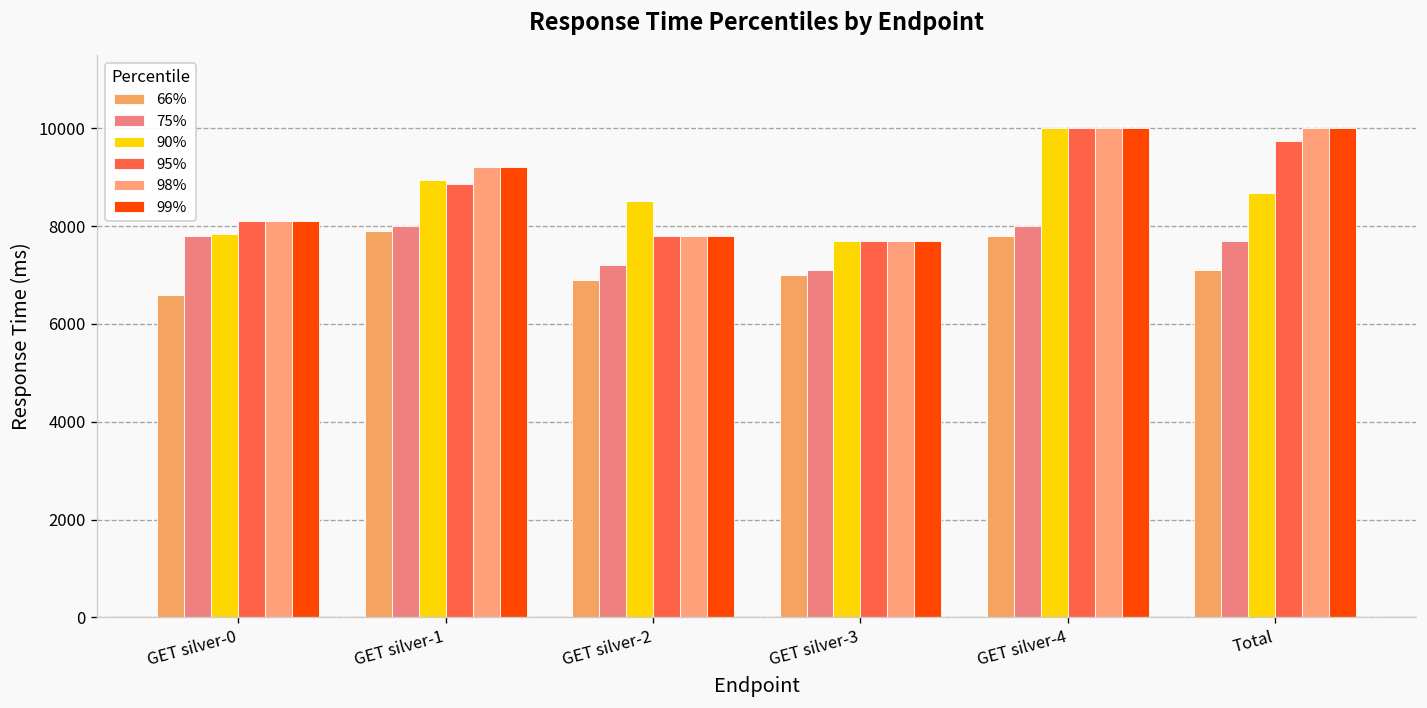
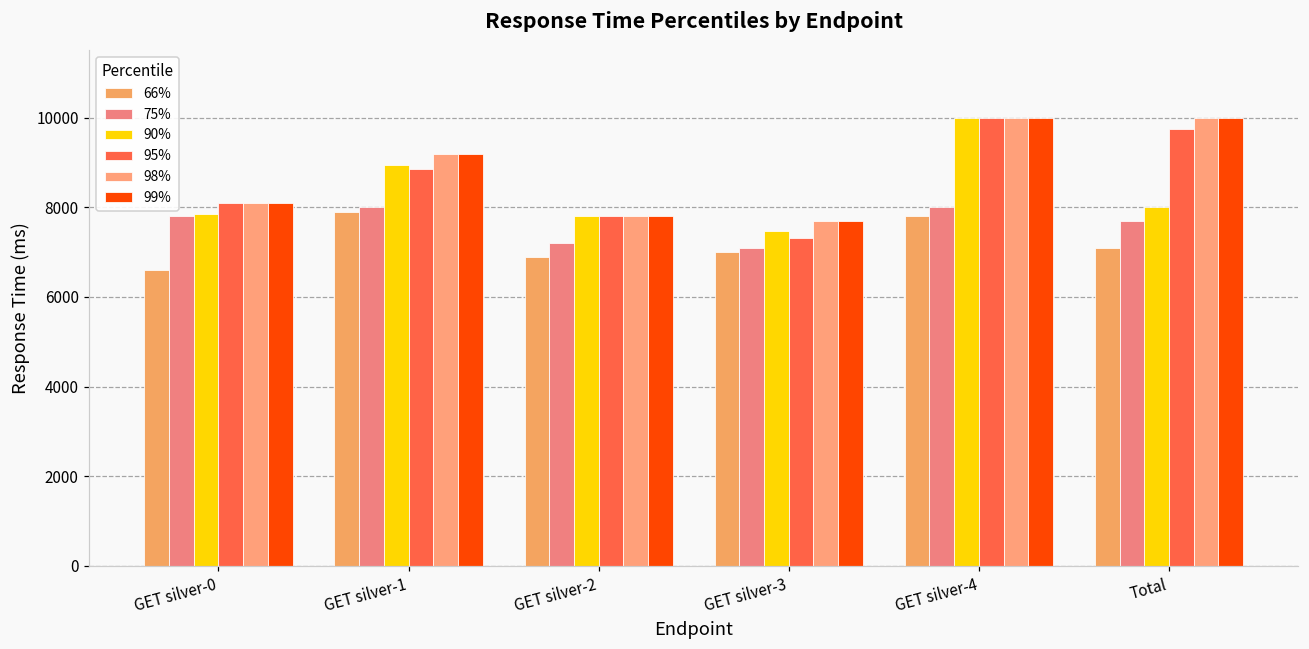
  {
    "90%": {
      "GET silver-0": 7900,
      "GET silver-1": 8900,
-     "GET silver-2": 8500,
-     "GET silver-3": 7700,
+     "GET silver-2": 7800,
+     "GET silver-3": 7500,
      "GET silver-4": 10000,
-     "Total": 8700
+     "Total": 8000
    },
    "95%": {
      "GET silver-0": 8100,
      "GET silver-1": 8900,
      "GET silver-2": 7800,
-     "GET silver-3": 7700,
+     "GET silver-3": 7300,
      "GET silver-4": 10000,
      "Total": 9700
    },
    "99%": {
      "GET silver-0": 8100,
      "GET silver-1": 9200,
      "GET silver-2": 7800,
      "GET silver-3": 7700,
      "GET silver-4": 10000,
      "Total": 10000
    }
  }
